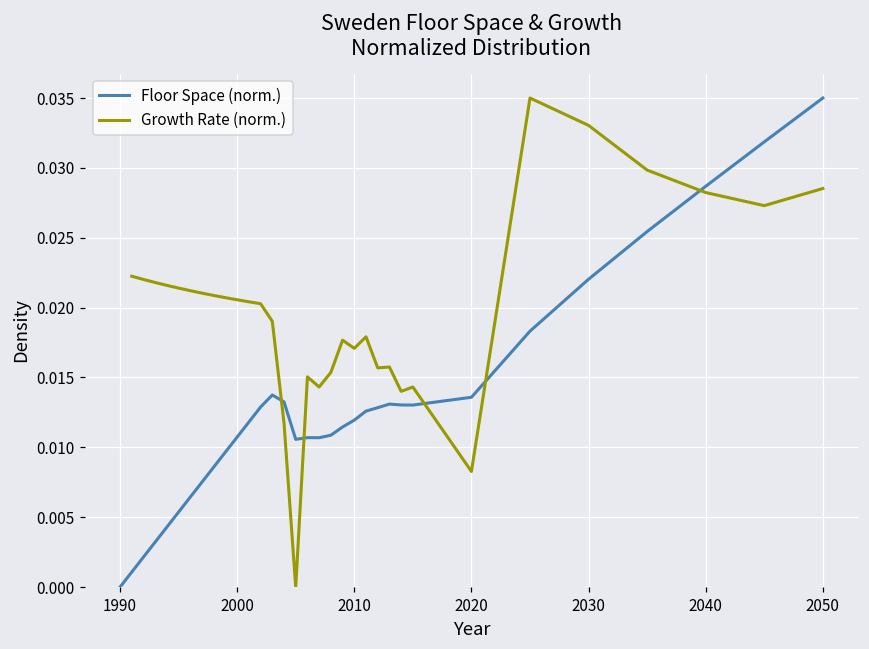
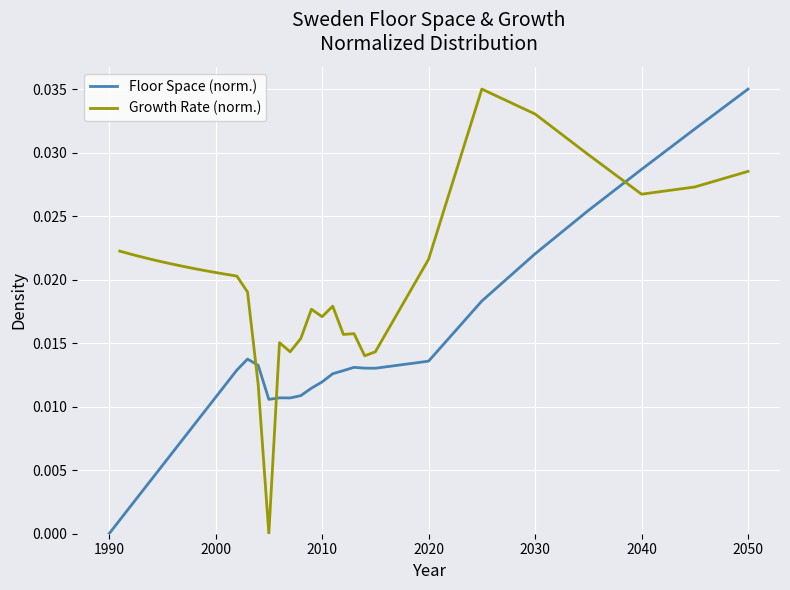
  {
    "Floor Space (norm.)": {
      "1990": 0.0000,
      "2000": 0.0107,
      "2010": 0.0119,
      "2020": 0.0136,
      "2030": 0.0220,
      "2040": 0.0287,
      "2050": 0.0350
    },
    "Growth Rate (norm.)": {
      "2000": 0.0206,
      "2010": 0.0171,
-     "2020": 0.0083,
+     "2020": 0.0216,
      "2030": 0.0330,
-     "2040": 0.0282,
+     "2040": 0.0267,
      "2050": 0.0285
    }
  }
